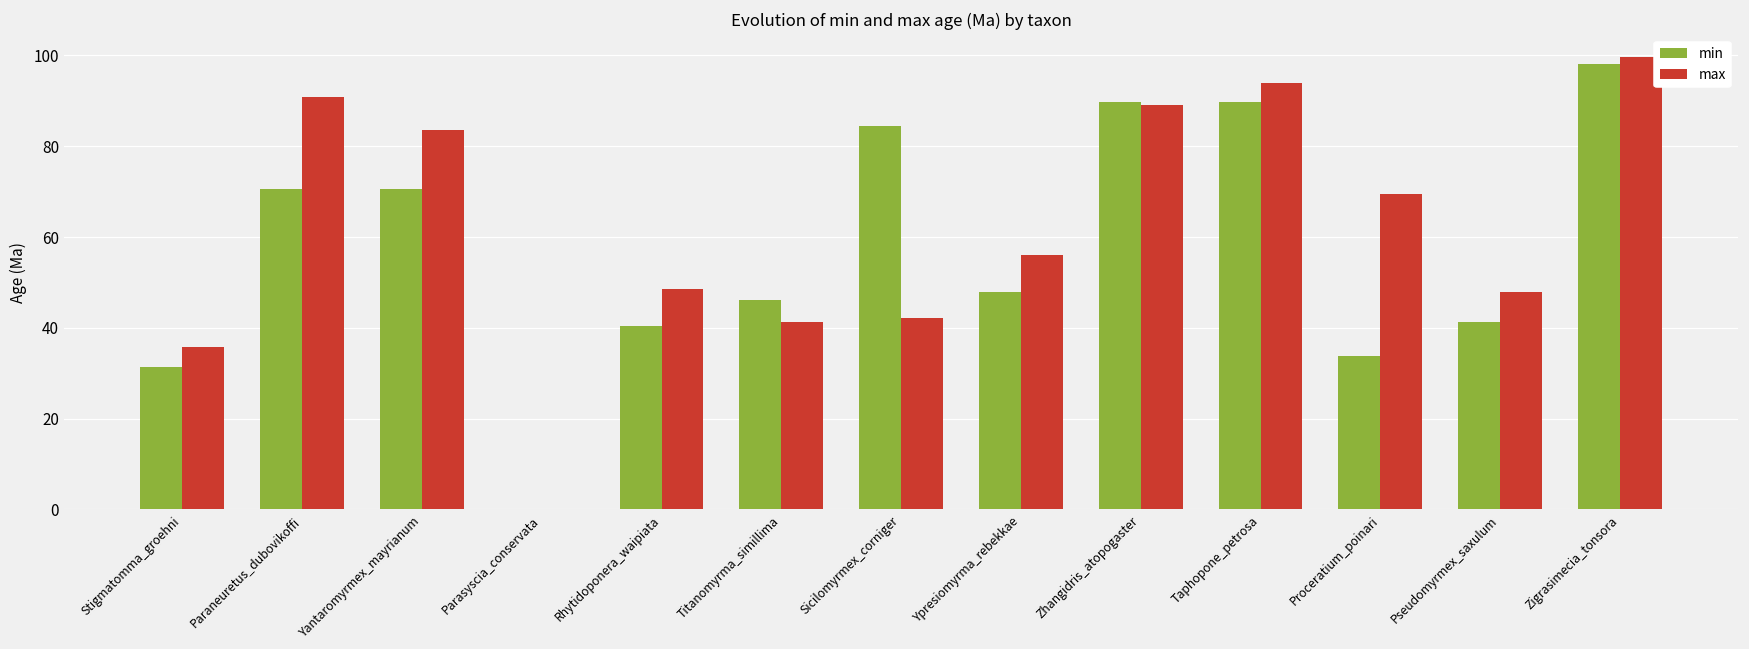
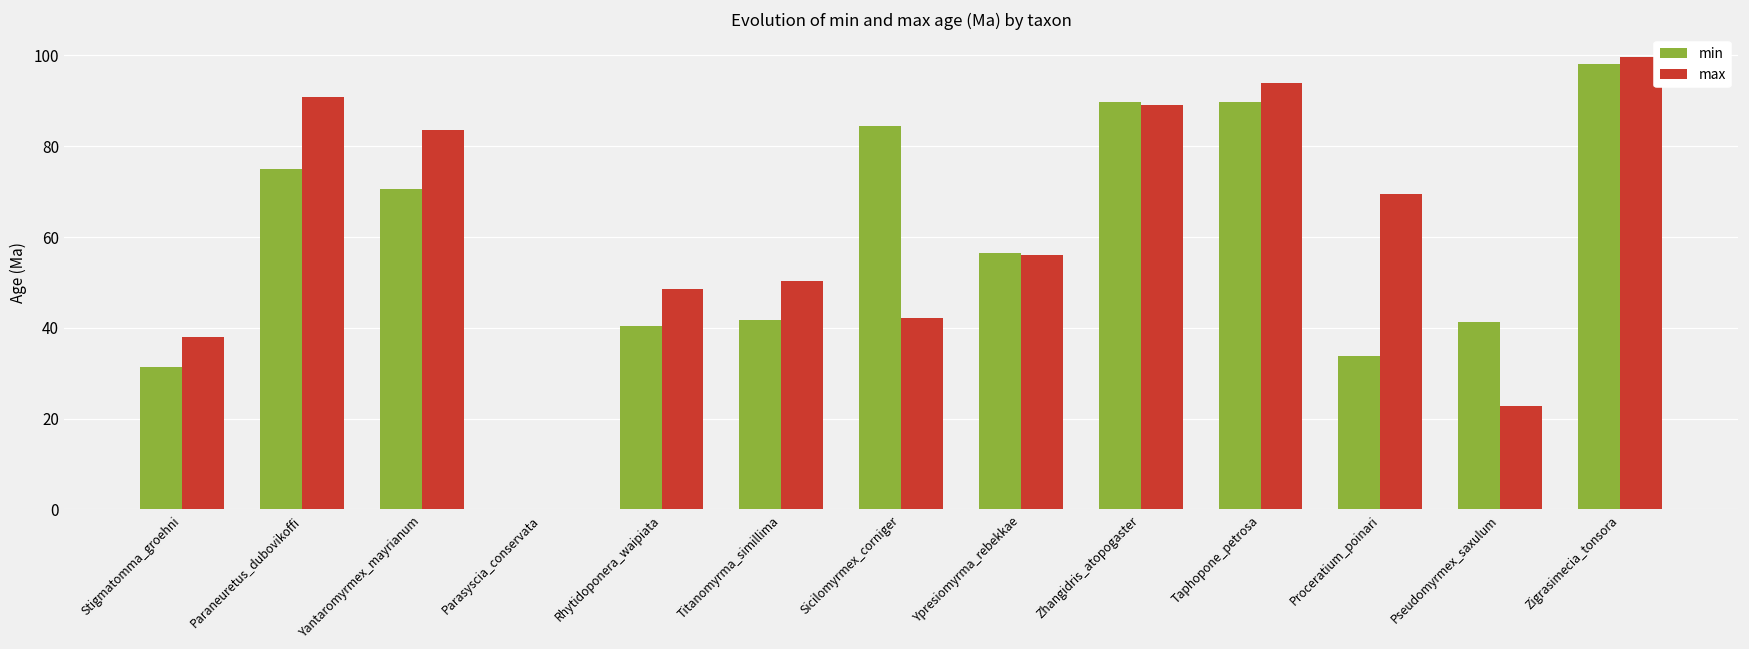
  {
    "min": {
      "Stigmatomma_groehni": 31,
-     "Paraneuretus_dubovikoffi": 71,
+     "Paraneuretus_dubovikoffi": 75,
      "Yantaromyrmex_mayrianum": 71,
      "Parasyscia_conservata": 0,
      "Rhytidoponera_waipiata": 40,
-     "Titanomyrma_simillima": 46,
+     "Titanomyrma_simillima": 42,
      "Sicilomyrmex_corniger": 84,
-     "Ypresiomyrma_rebekkae": 48,
+     "Ypresiomyrma_rebekkae": 57,
      "Zhangidris_atopogaster": 90,
      "Taphopone_petrosa": 90,
      "Proceratium_poinari": 34,
      "Pseudomyrmex_saxulum": 41,
      "Zigrasimecia_tonsora": 98
    },
    "max": {
-     "Stigmatomma_groehni": 36,
+     "Stigmatomma_groehni": 38,
      "Paraneuretus_dubovikoffi": 91,
      "Yantaromyrmex_mayrianum": 84,
      "Rhytidoponera_waipiata": 49,
-     "Titanomyrma_simillima": 41,
+     "Titanomyrma_simillima": 50,
      "Sicilomyrmex_corniger": 42,
      "Ypresiomyrma_rebekkae": 56,
      "Zhangidris_atopogaster": 89,
      "Taphopone_petrosa": 94,
      "Proceratium_poinari": 69,
-     "Pseudomyrmex_saxulum": 48,
+     "Pseudomyrmex_saxulum": 23,
      "Zigrasimecia_tonsora": 100
    }
  }
